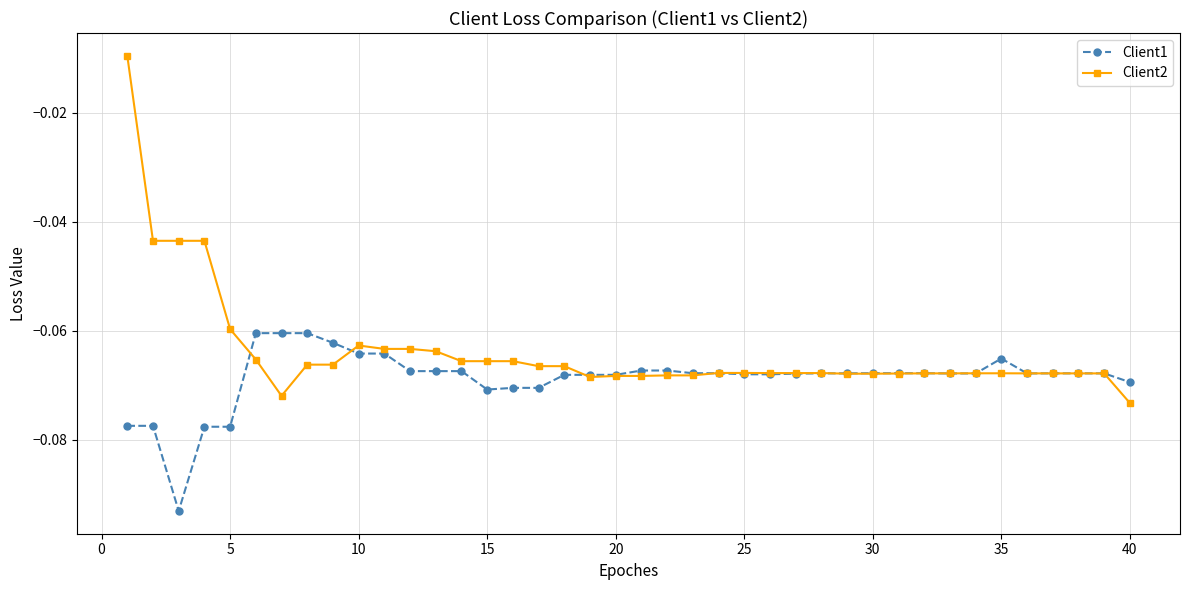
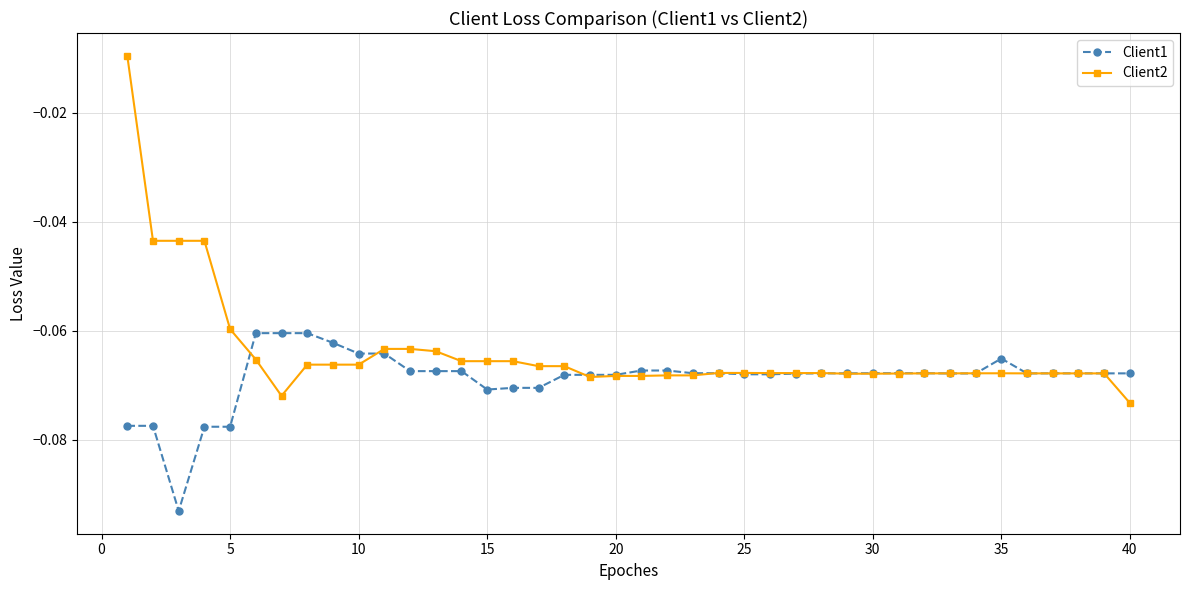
  {
    "Client1": {
      "5": -0.078,
      "10": -0.064,
      "15": -0.071,
      "35": -0.065,
-     "40": -0.069
+     "40": -0.068
    },
    "Client2": {
      "5": -0.060,
-     "10": -0.063,
+     "10": -0.066,
      "15": -0.066,
      "35": -0.068,
      "40": -0.073
    }
  }
